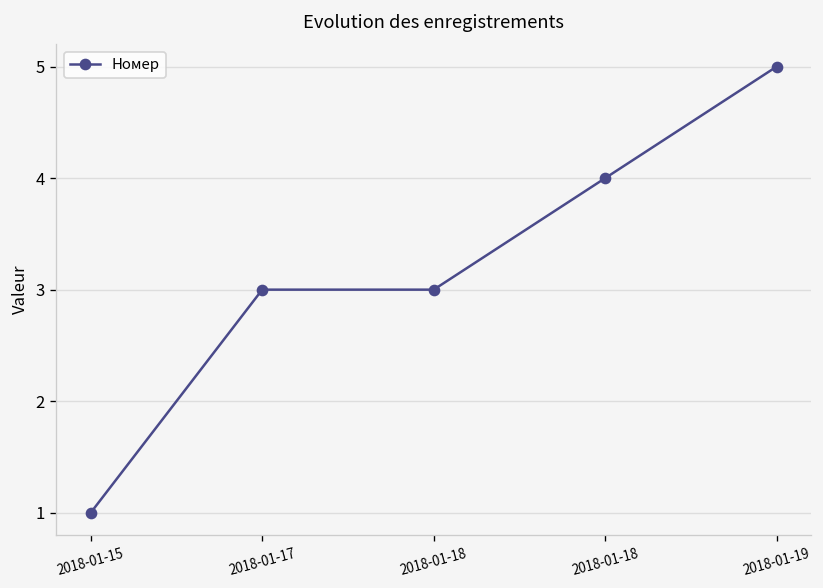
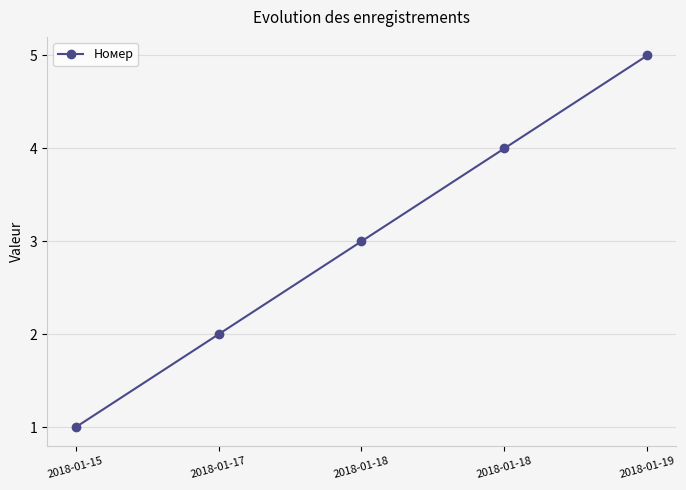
  {
    "2018-01-15": 1,
-   "2018-01-17": 3,
+   "2018-01-17": 2,
    "2018-01-19": 5
  }
